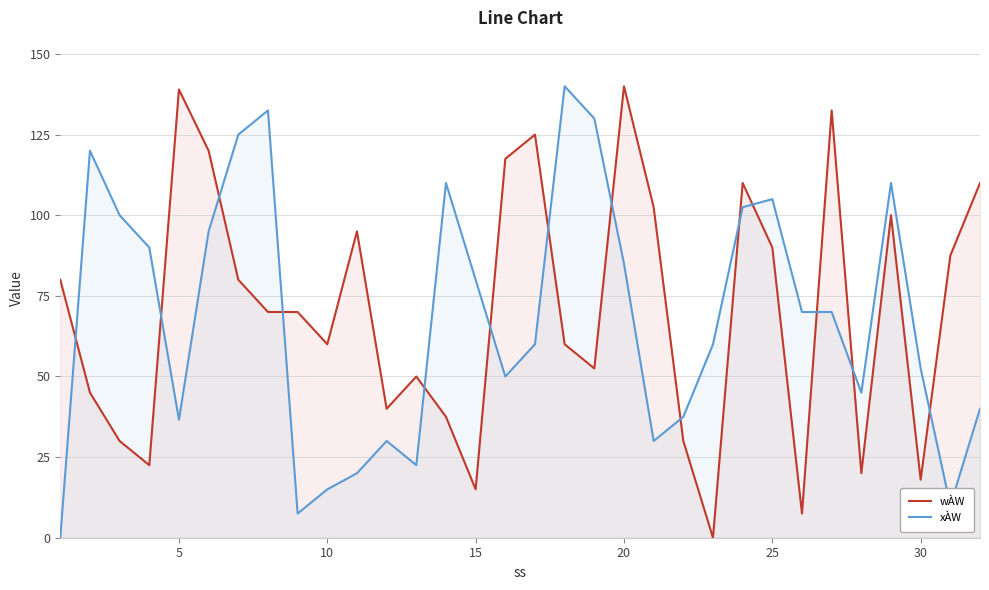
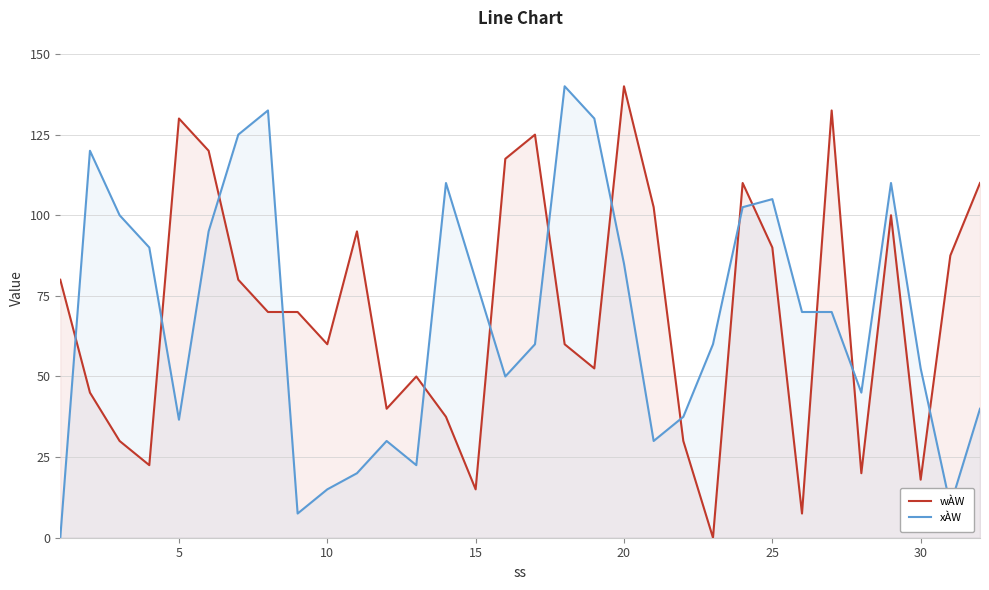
  {
    "wÀW": {
-     "5": 139,
+     "5": 130,
      "10": 60,
      "15": 15,
      "20": 140,
      "25": 90,
      "30": 18
    },
    "xÀW": {
      "5": 37,
      "10": 15,
      "15": 80,
      "20": 85,
      "25": 105,
      "30": 53
    }
  }
